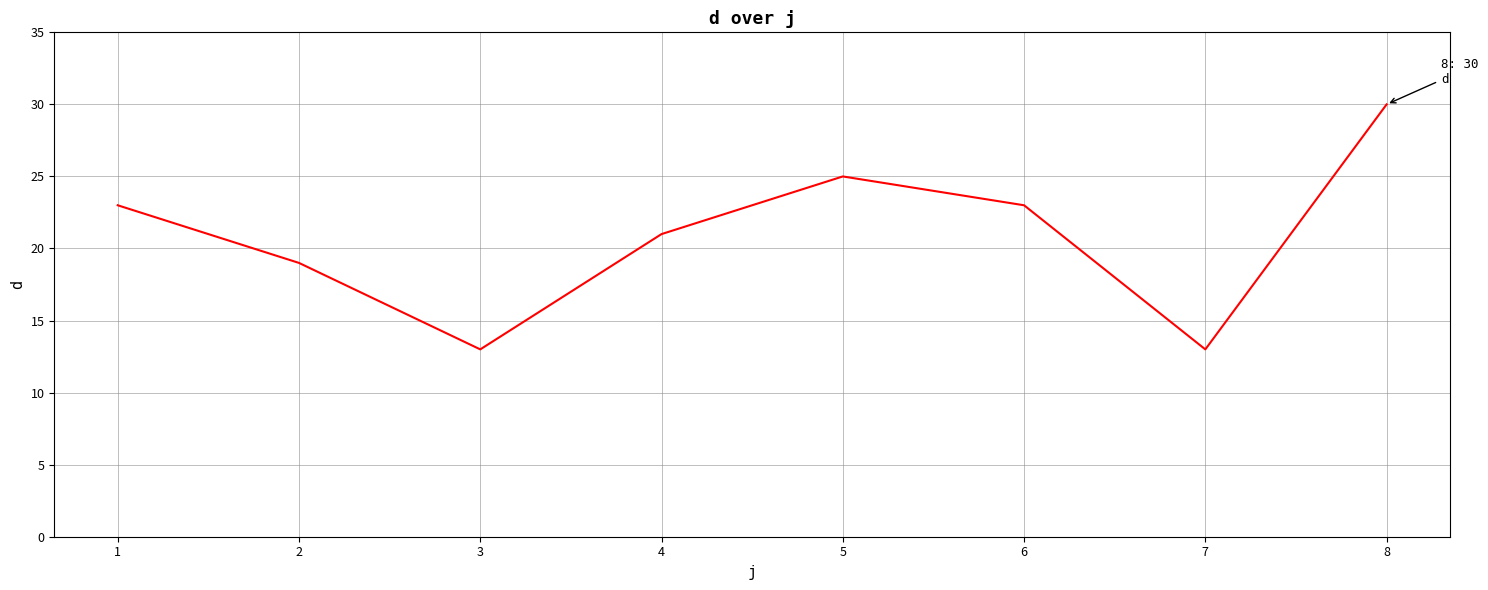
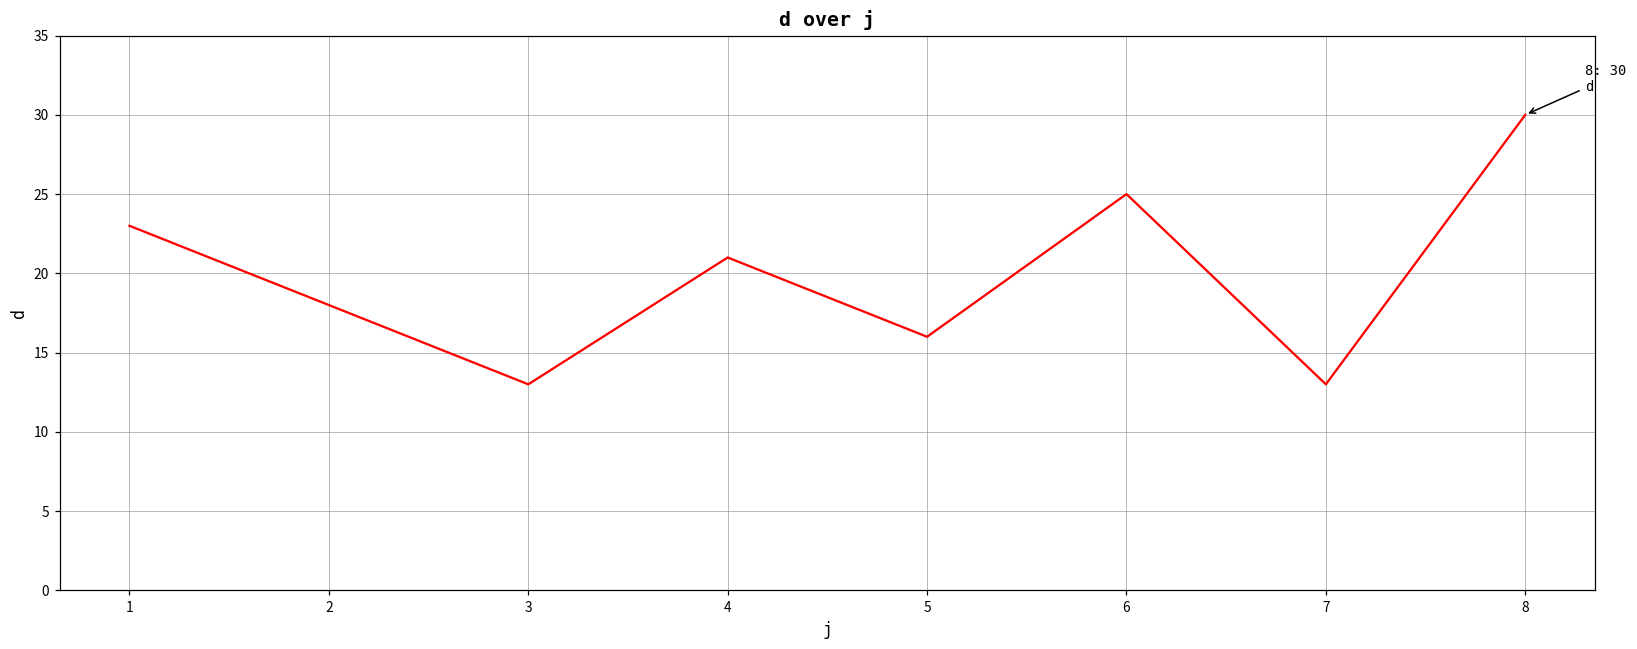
  {
    "1": 23,
-   "2": 19,
+   "2": 18,
    "3": 13,
    "4": 21,
-   "5": 25,
-   "6": 23,
+   "5": 16,
+   "6": 25,
    "7": 13
  }
